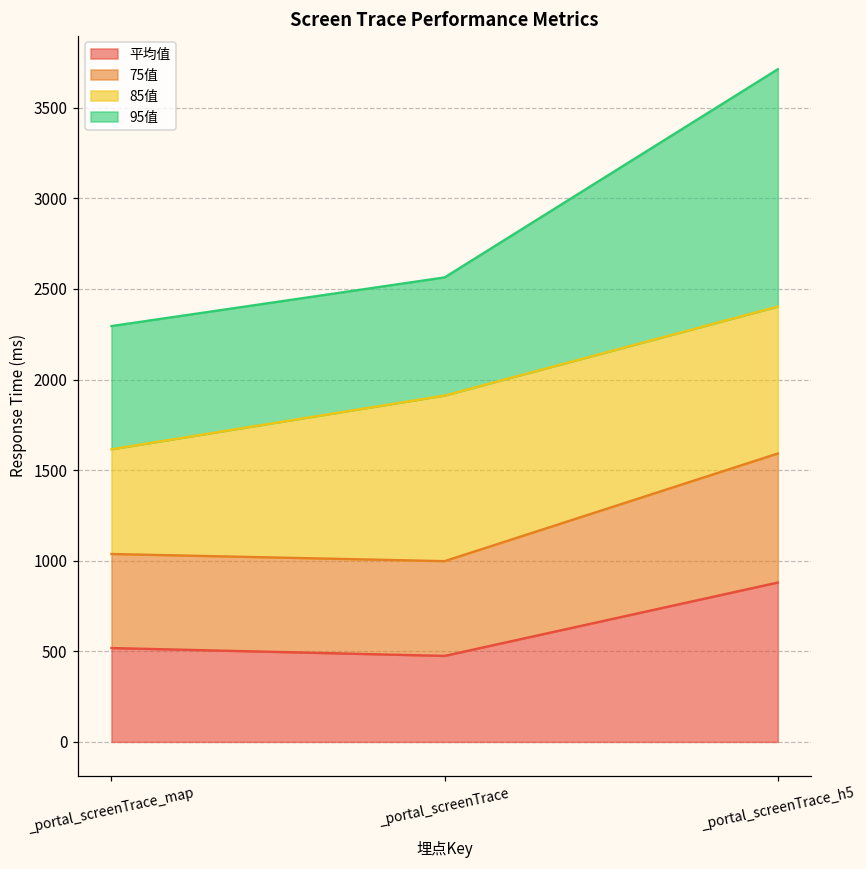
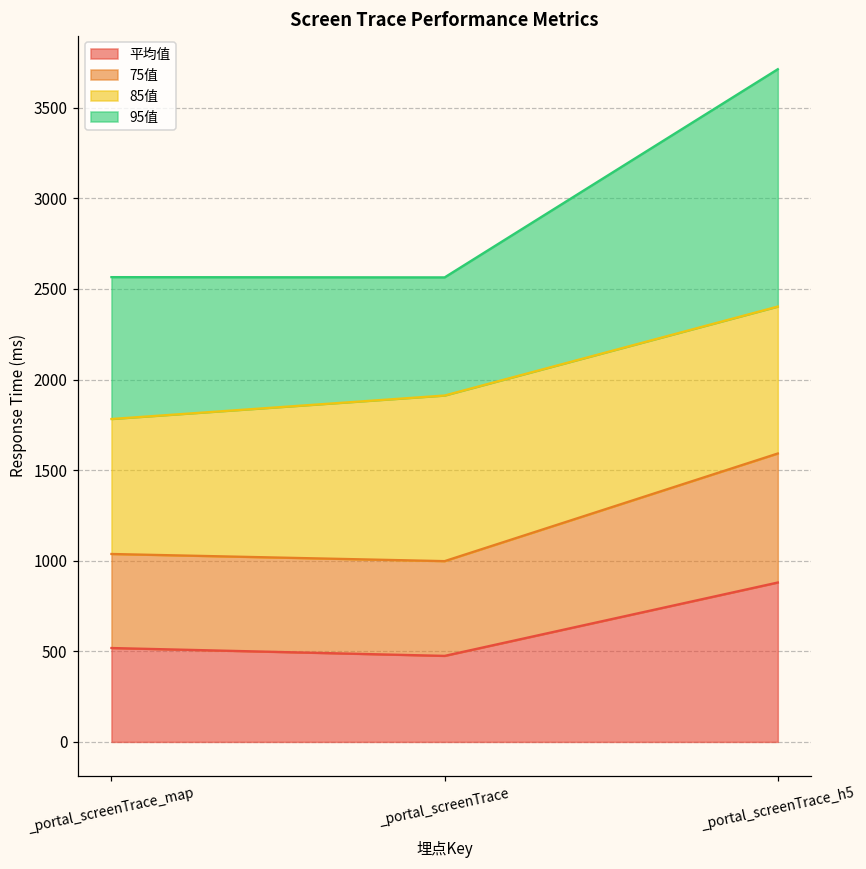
  {
    "85值": {
-     "_portal_screenTrace_map": 580,
+     "_portal_screenTrace_map": 750,
      "_portal_screenTrace": 910,
      "_portal_screenTrace_h5": 810
    },
    "95值": {
-     "_portal_screenTrace_map": 680,
+     "_portal_screenTrace_map": 780,
      "_portal_screenTrace": 650,
      "_portal_screenTrace_h5": 1310
    }
  }
